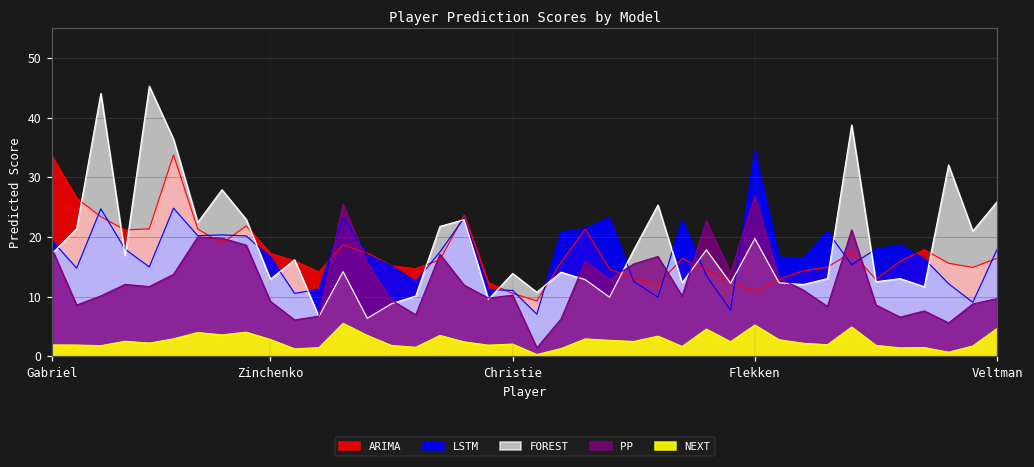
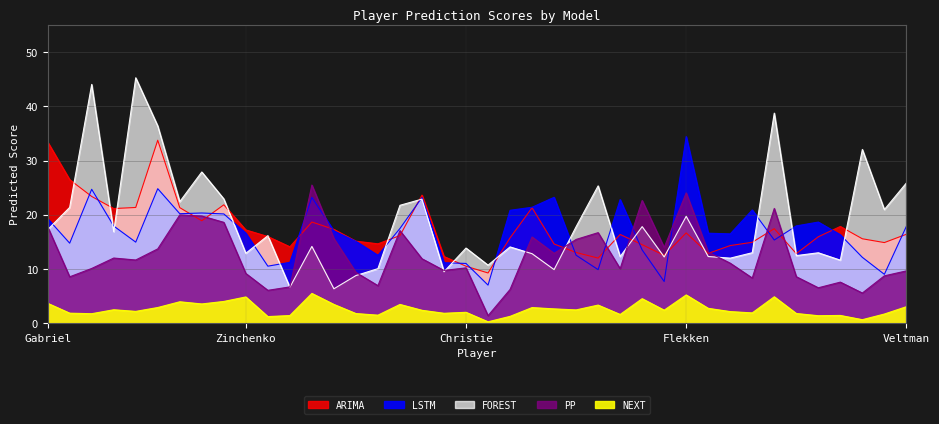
  {
    "ARIMA": {
      "Gabriel": 33,
      "Zinchenko": 17,
-     "Flekken": 11,
+     "Flekken": 17,
      "Veltman": 16
    },
    "LSTM": {
      "Gabriel": 19,
      "Zinchenko": 17,
      "Christie": 11,
      "Flekken": 34,
      "Veltman": 18
    },
    "FOREST": {
      "Gabriel": 17,
      "Zinchenko": 13,
      "Christie": 14,
      "Flekken": 20,
      "Veltman": 26
    },
    "PP": {
      "Gabriel": 18,
      "Zinchenko": 9,
-     "Flekken": 27,
+     "Flekken": 24,
      "Veltman": 10
    },
    "NEXT": {
-     "Gabriel": 2,
-     "Zinchenko": 3,
+     "Gabriel": 4,
+     "Zinchenko": 5,
      "Christie": 2,
      "Flekken": 5,
-     "Veltman": 5
+     "Veltman": 3
    }
  }
